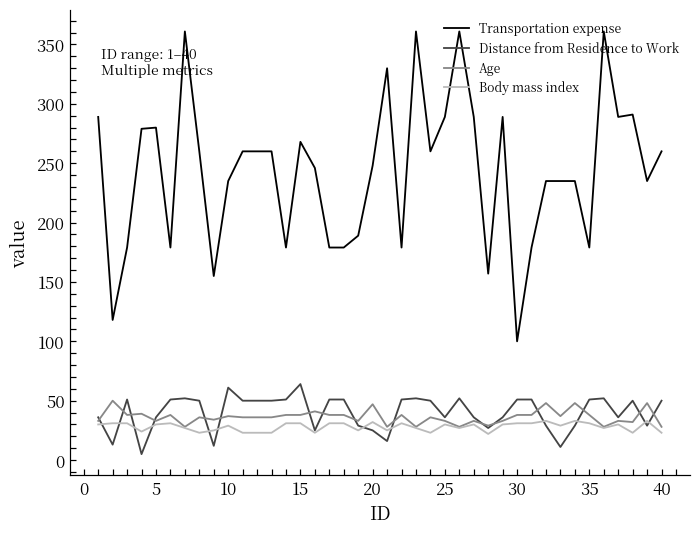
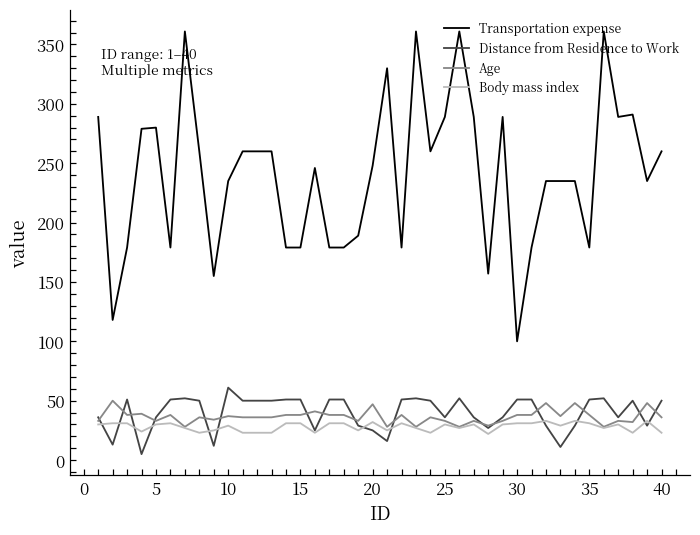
  {
    "Transportation expense": {
      "5": 280,
      "10": 235,
-     "15": 268,
+     "15": 179,
      "20": 248,
      "25": 289,
      "30": 100,
      "35": 179,
      "40": 260
    },
    "Distance from Residence to Work": {
      "5": 36,
      "10": 61,
-     "15": 64,
+     "15": 51,
      "20": 25,
      "25": 36,
      "30": 51,
      "35": 51,
      "40": 50
    },
    "Age": {
      "5": 33,
      "10": 37,
      "15": 38,
      "20": 47,
      "25": 33,
      "30": 38,
      "35": 38,
-     "40": 28
+     "40": 36
    },
    "Body mass index": {
      "5": 30,
      "10": 29,
      "15": 31,
      "20": 32,
      "25": 30,
      "30": 31,
      "35": 31,
      "40": 23
    }
  }
